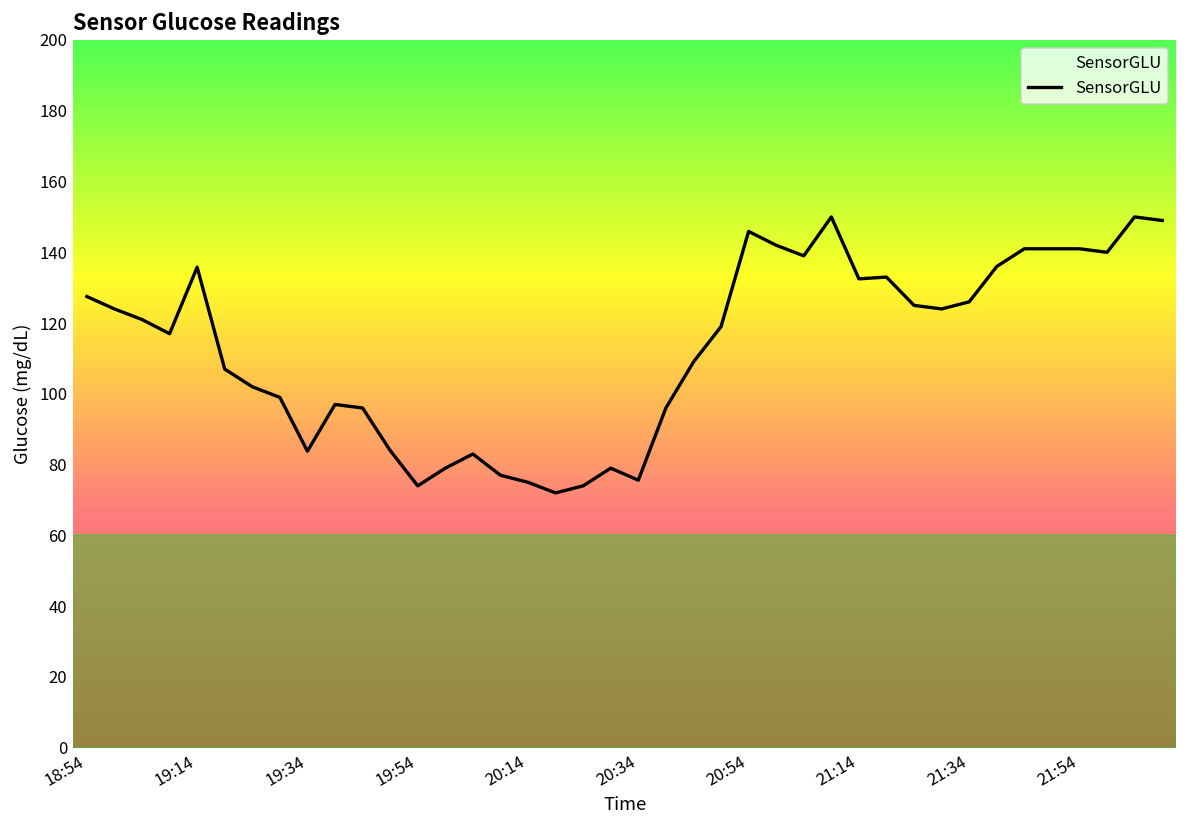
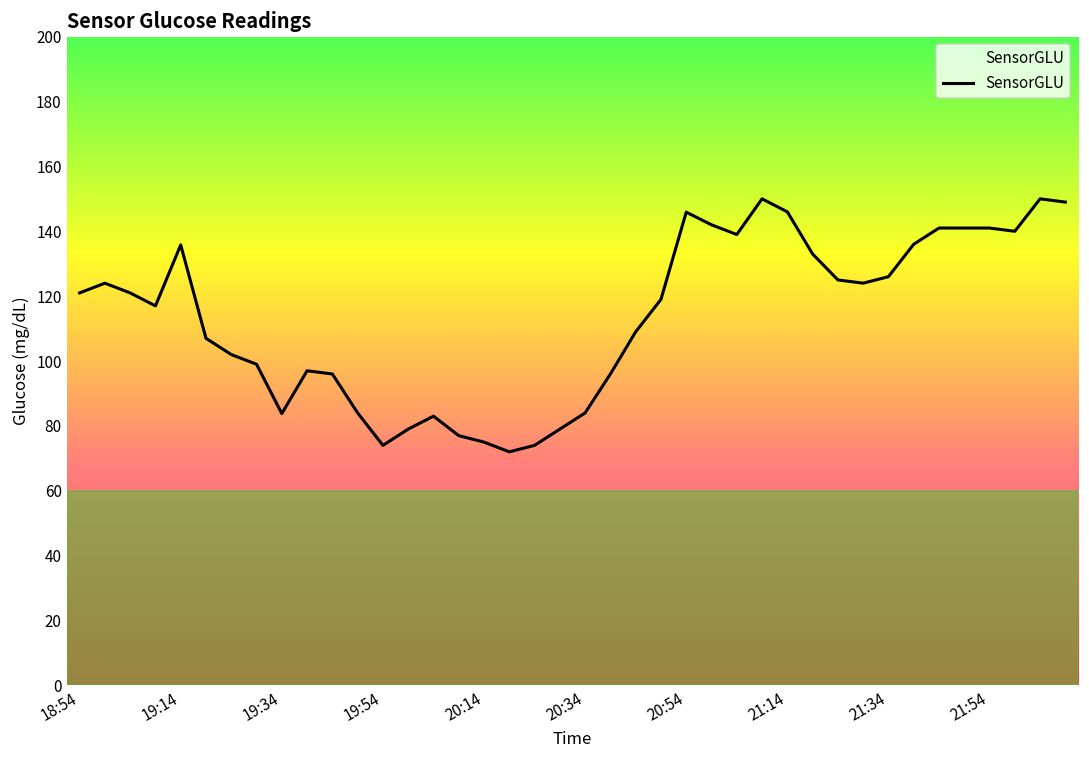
  {
-   "18:54": 128,
+   "18:54": 121,
    "19:14": 136,
    "19:34": 84,
    "19:54": 74,
    "20:14": 75,
-   "20:34": 76,
+   "20:34": 84,
    "20:54": 146,
-   "21:14": 133,
+   "21:14": 146,
    "21:34": 126,
    "21:54": 141
  }
